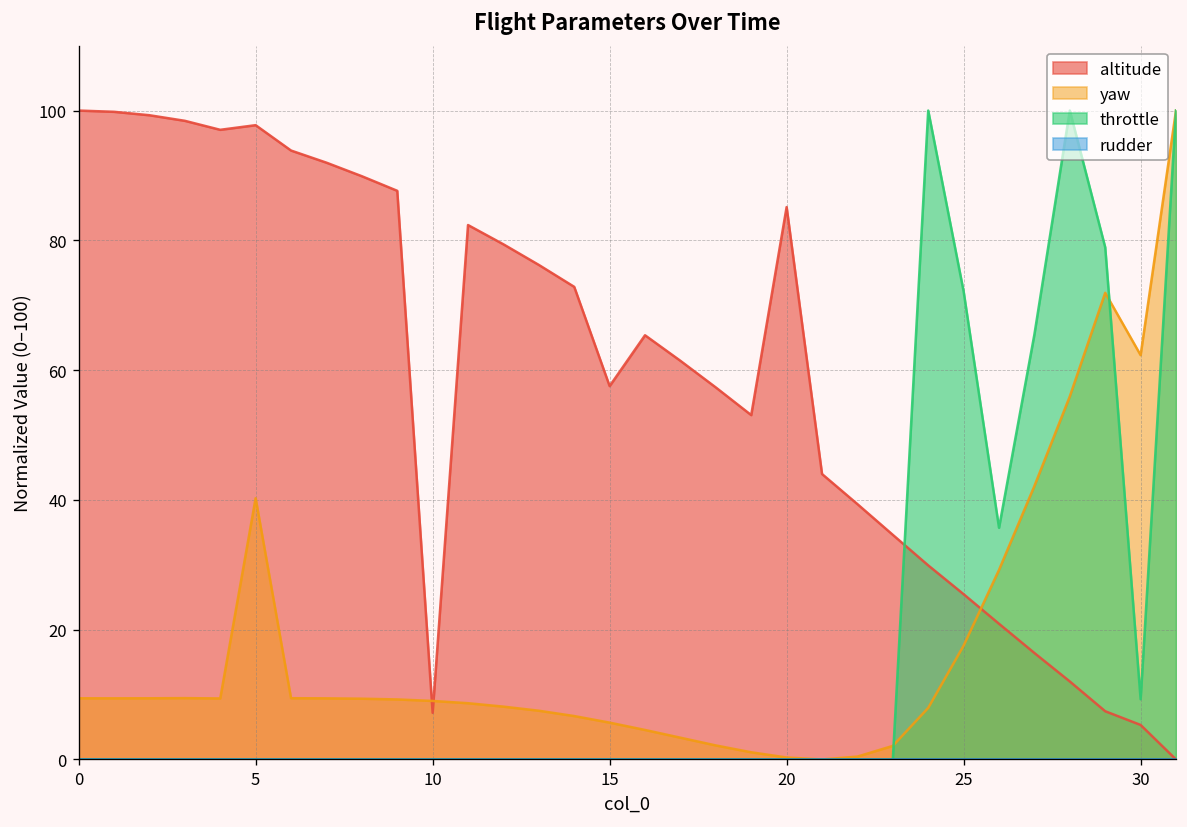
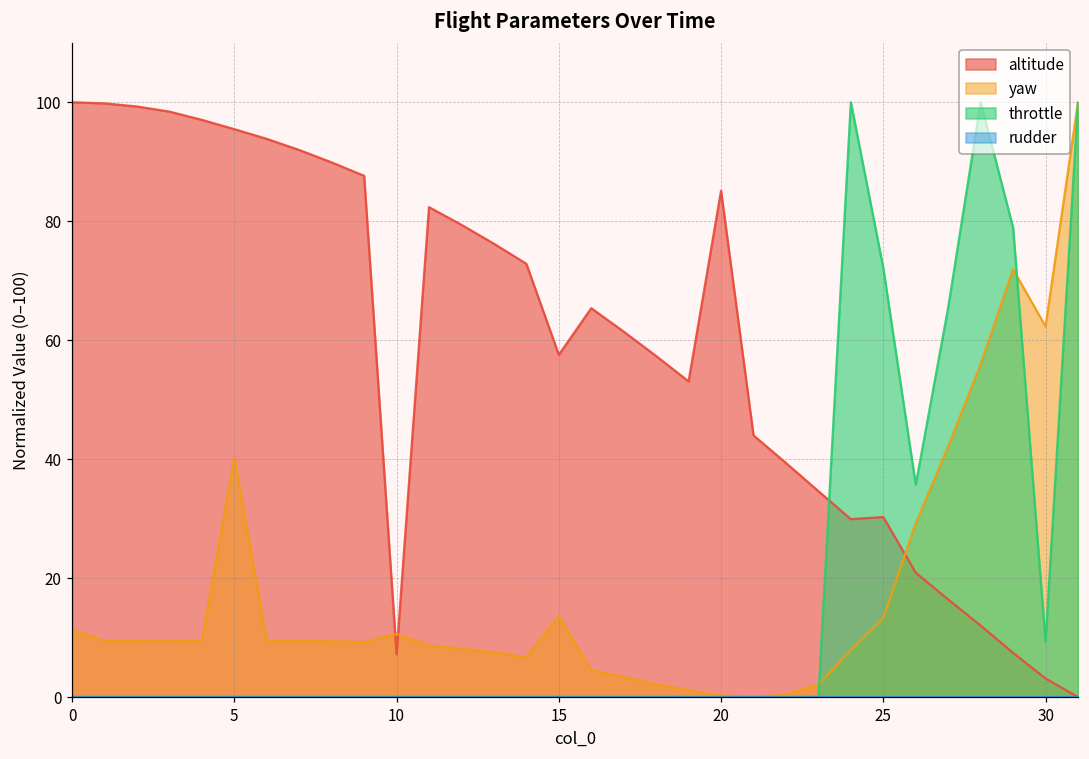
  {
    "altitude": {
      "0": 100,
-     "5": 98,
+     "5": 95,
      "10": 7,
      "15": 58,
      "20": 85,
-     "25": 25,
-     "30": 5
+     "25": 30,
+     "30": 3
    },
    "yaw": {
-     "0": 9,
+     "0": 11,
      "5": 40,
-     "10": 9,
-     "15": 6,
-     "25": 18,
+     "10": 11,
+     "15": 14,
+     "25": 13,
      "30": 62
    },
    "throttle": {
      "25": 72,
      "30": 9
    },
    "rudder": {
      "25": 0,
      "30": 0
    }
  }
